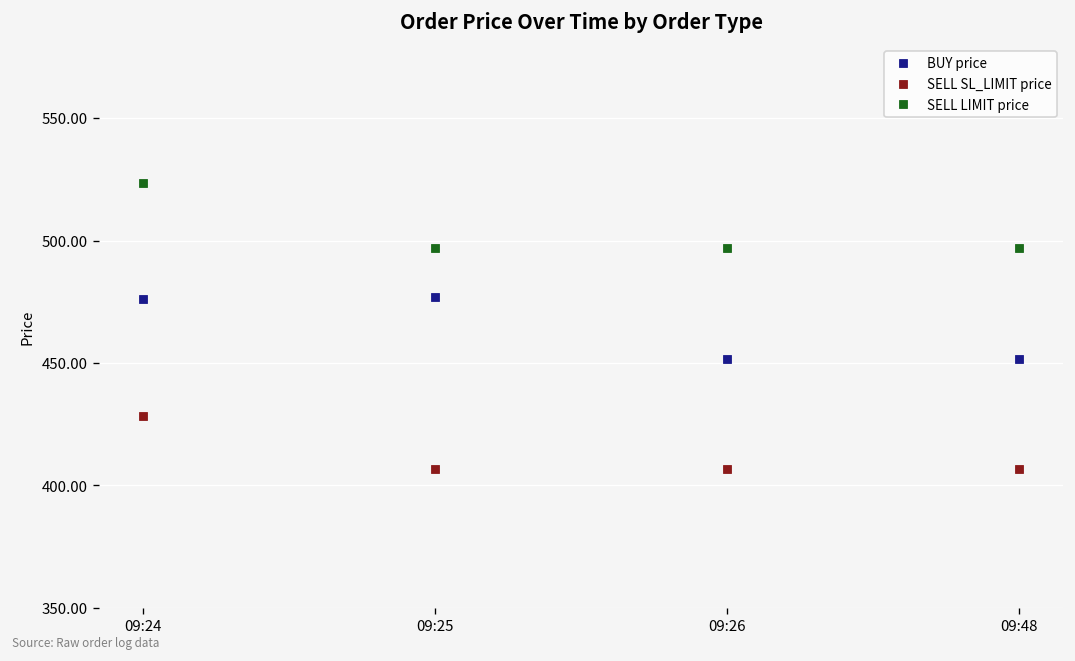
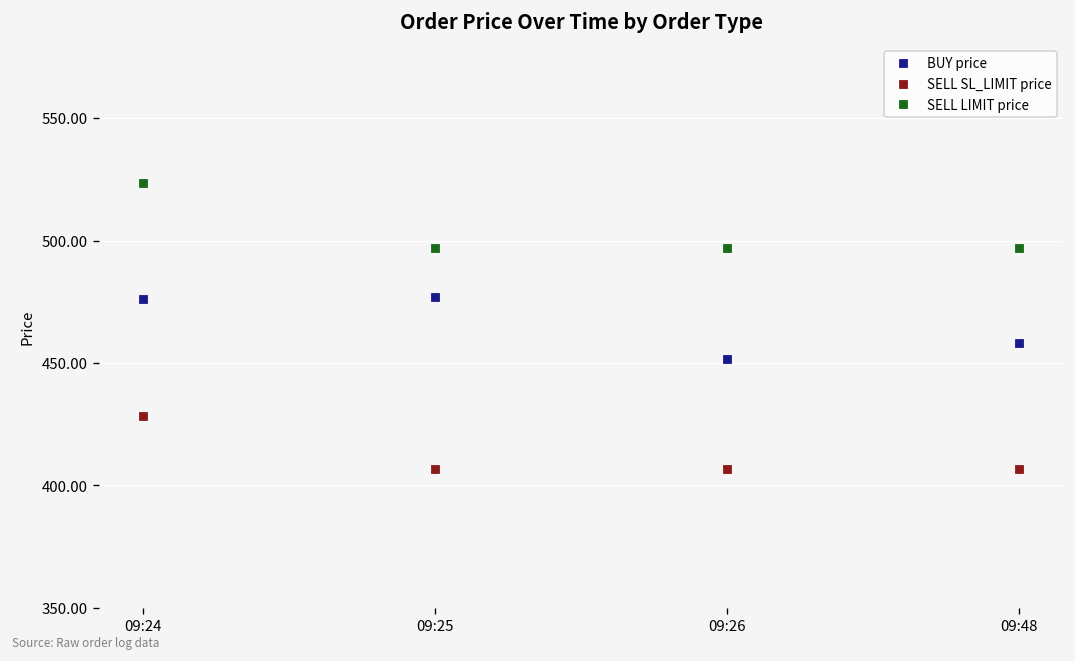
  {
    "BUY price": {
      "09:24": 476,
      "09:25": 477,
      "09:26": 452,
-     "09:48": 452
+     "09:48": 458
    },
    "SELL SL_LIMIT price": {
      "09:24": 428,
      "09:25": 407,
      "09:26": 407,
      "09:48": 407
    },
    "SELL LIMIT price": {
      "09:24": 524,
      "09:25": 497,
      "09:26": 497,
      "09:48": 497
    }
  }
